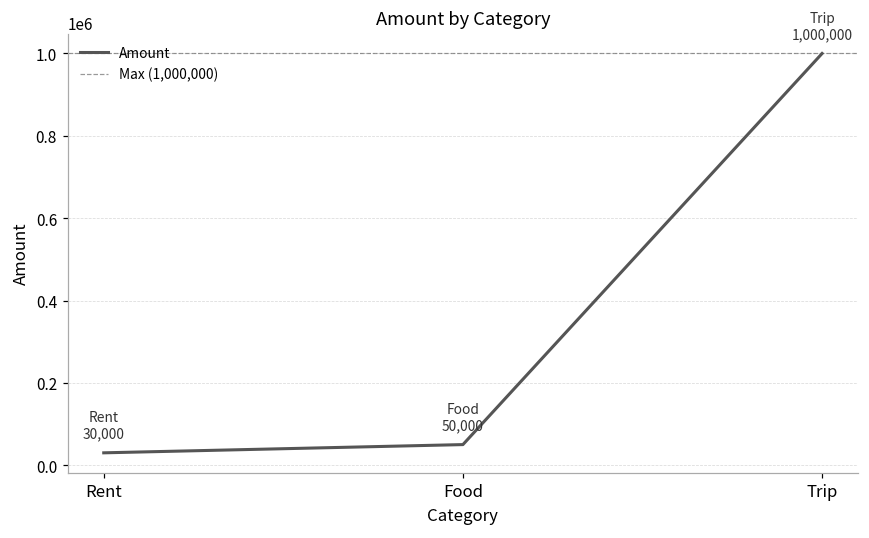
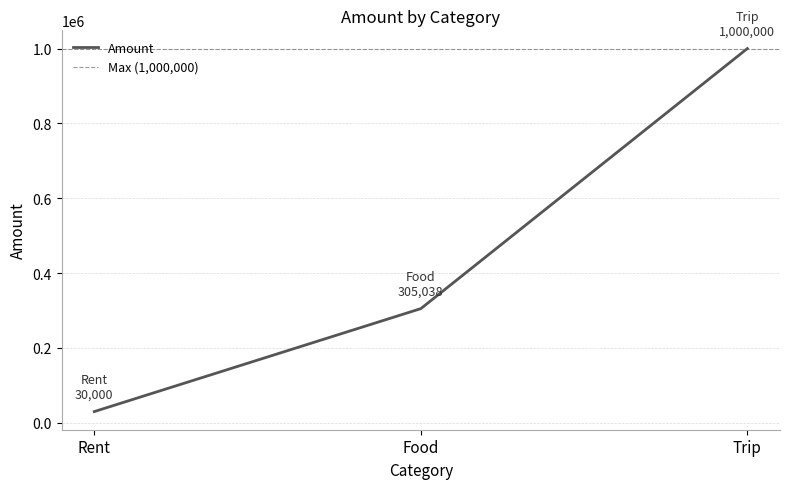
  {
    "Rent": "30,000",
-   "Food": "50,000",
+   "Food": "305,038",
    "Trip": "1,000,000"
  }
